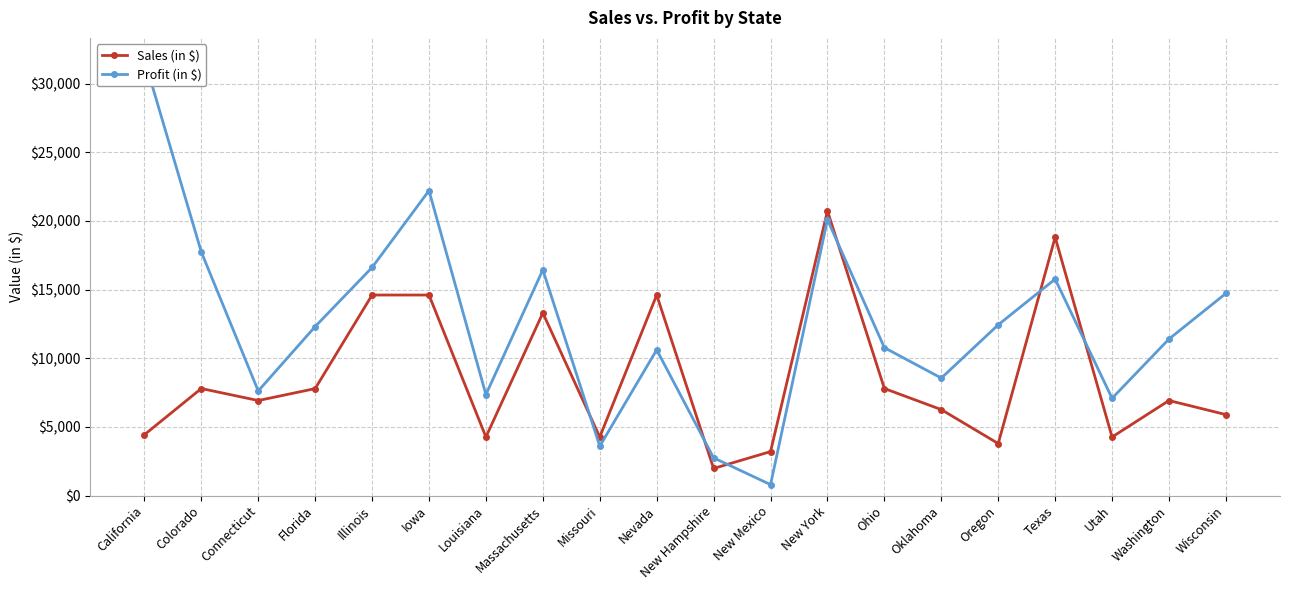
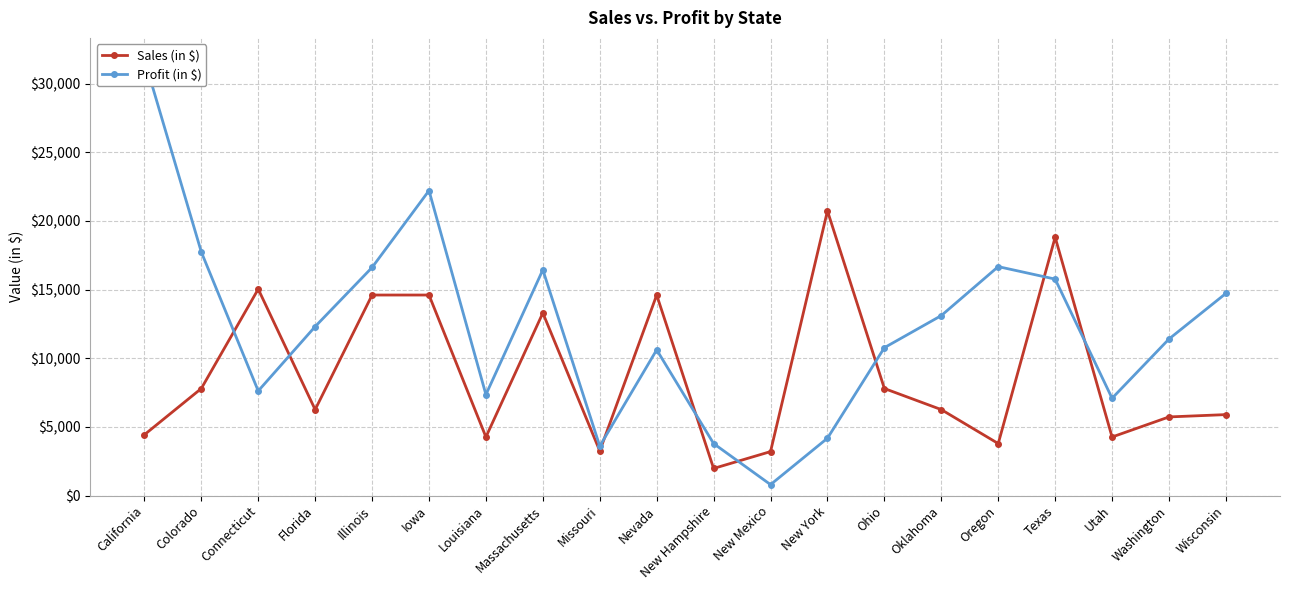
  {
    "Sales (in $)": {
      "California": "$4,400",
      "Colorado": "$7,800",
-     "Connecticut": "$6,900",
-     "Florida": "$7,800",
+     "Connecticut": "$15,000",
+     "Florida": "$6,300",
      "Illinois": "$14,600",
      "Iowa": "$14,600",
      "Louisiana": "$4,300",
      "Massachusetts": "$13,300",
-     "Missouri": "$4,300",
+     "Missouri": "$3,300",
      "Nevada": "$14,600",
      "New Hampshire": "$2,000",
      "New Mexico": "$3,200",
      "New York": "$20,700",
      "Ohio": "$7,800",
      "Oklahoma": "$6,300",
      "Oregon": "$3,800",
      "Texas": "$18,800",
      "Utah": "$4,300",
-     "Washington": "$6,900",
+     "Washington": "$5,700",
      "Wisconsin": "$5,900"
    },
    "Profit (in $)": {
      "Colorado": "$17,700",
      "Connecticut": "$7,600",
      "Florida": "$12,300",
      "Illinois": "$16,600",
      "Iowa": "$22,200",
      "Louisiana": "$7,400",
      "Massachusetts": "$16,400",
      "Missouri": "$3,600",
      "Nevada": "$10,600",
-     "New Hampshire": "$2,700",
+     "New Hampshire": "$3,800",
      "New Mexico": "$800",
-     "New York": "$20,100",
+     "New York": "$4,200",
      "Ohio": "$10,800",
-     "Oklahoma": "$8,600",
-     "Oregon": "$12,400",
+     "Oklahoma": "$13,100",
+     "Oregon": "$16,700",
      "Texas": "$15,800",
      "Utah": "$7,100",
      "Washington": "$11,400",
      "Wisconsin": "$14,700"
    }
  }
